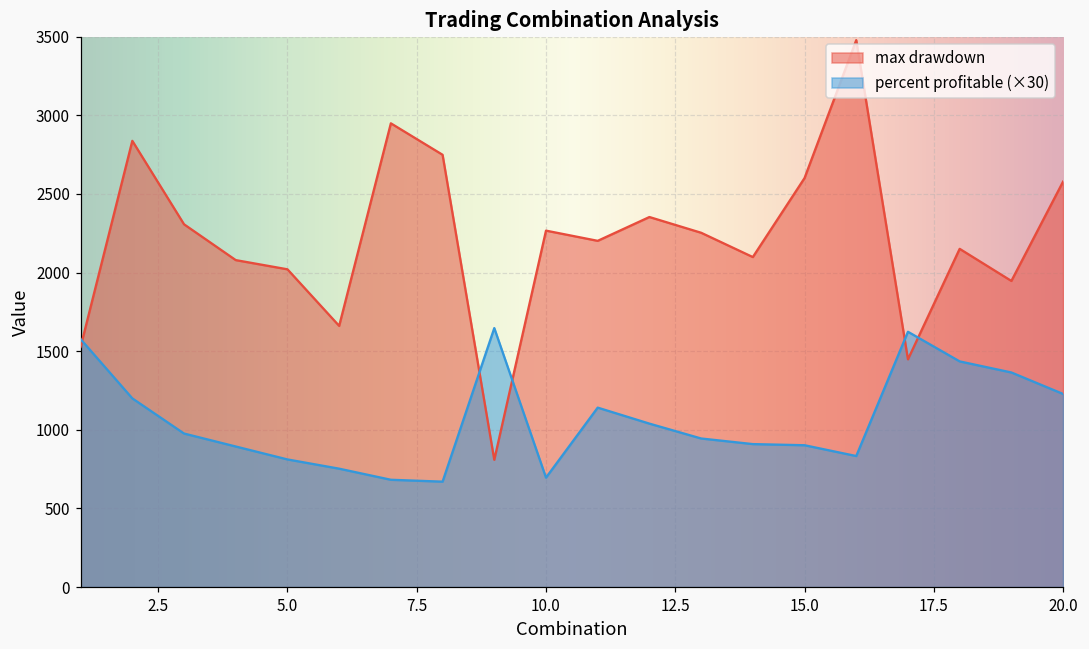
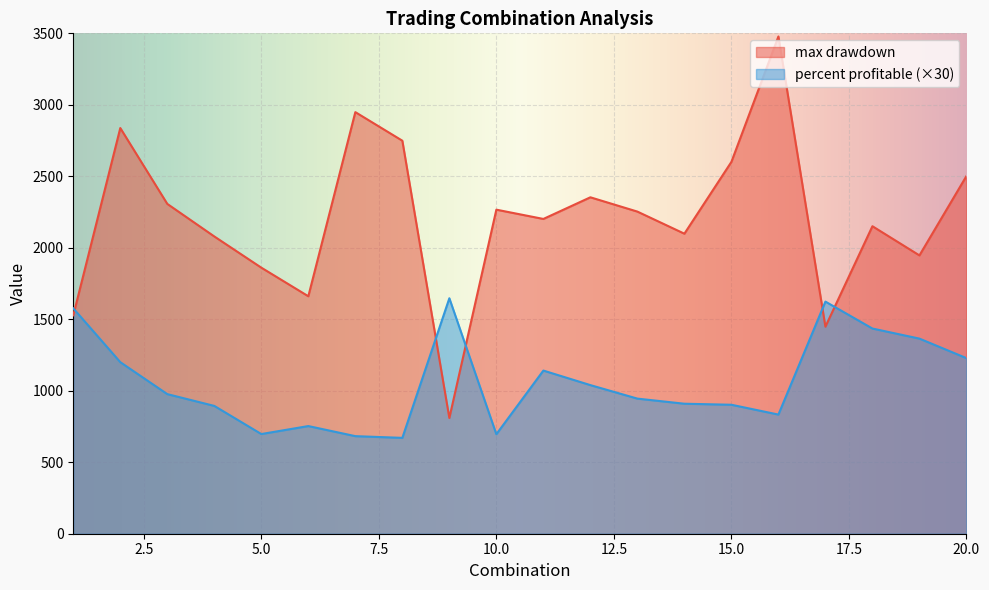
  {
    "max drawdown": {
-     "5.0": 2020,
+     "5.0": 1860,
      "10.0": 2270,
      "15.0": 2600,
-     "20.0": 2580
+     "20.0": 2500
    },
    "percent profitable (×30)": {
-     "5.0": 810,
+     "5.0": 700,
      "10.0": 700,
      "15.0": 900,
      "20.0": 1230
    }
  }
